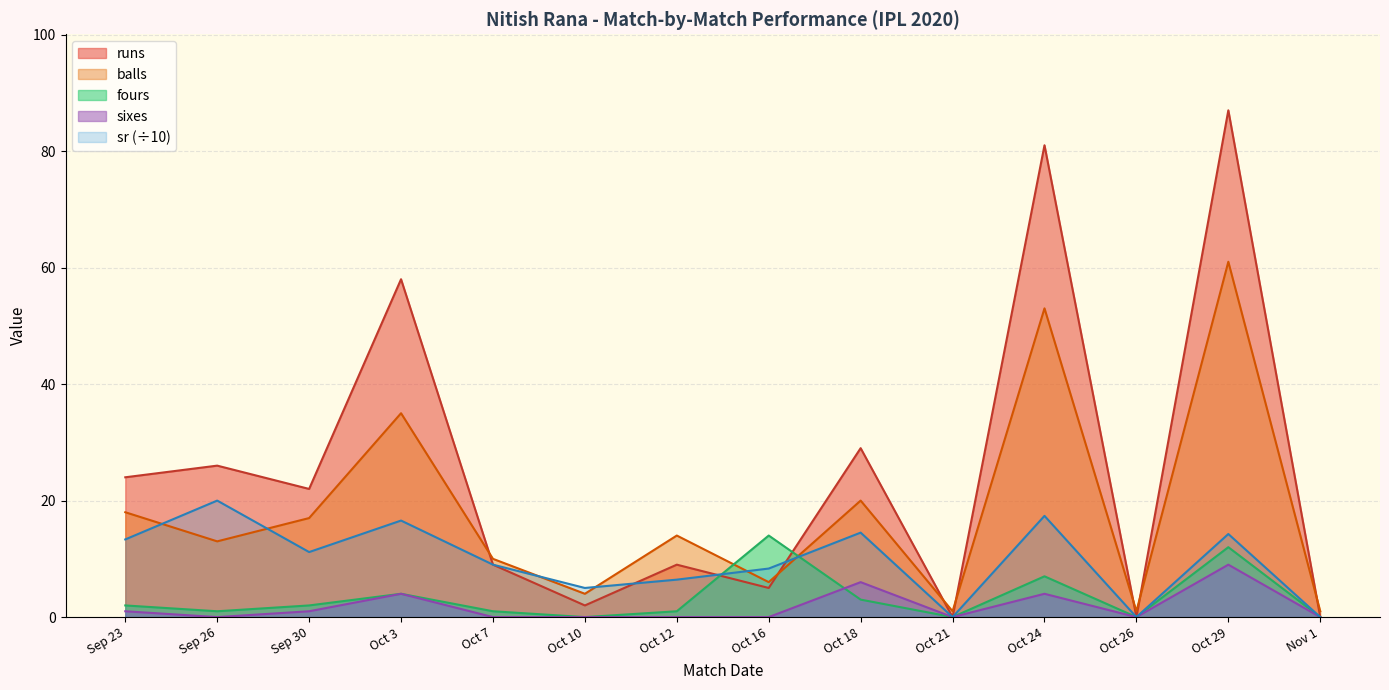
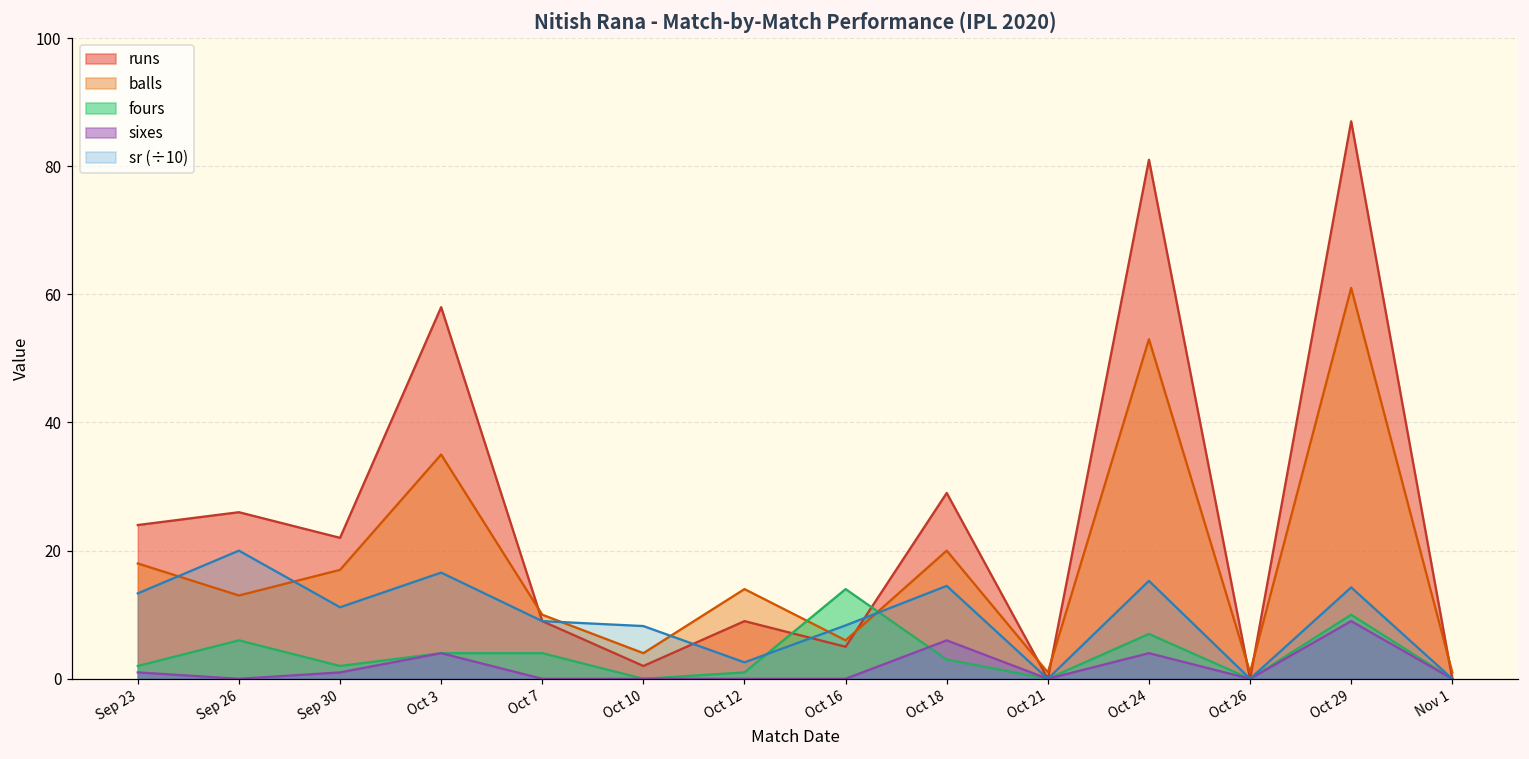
  {
    "fours": {
      "Sep 23": 2,
-     "Sep 26": 1,
+     "Sep 26": 6,
      "Sep 30": 2,
-     "Oct 7": 1,
+     "Oct 7": 4,
      "Oct 12": 1,
      "Oct 16": 14,
      "Oct 18": 3,
      "Oct 24": 7,
-     "Oct 29": 12
+     "Oct 29": 10
    },
    "sixes": {
      "Sep 23": 1,
      "Sep 26": 0,
      "Sep 30": 1,
      "Oct 7": 0,
      "Oct 12": 0,
      "Oct 16": 0,
      "Oct 18": 6,
      "Oct 24": 4,
      "Oct 29": 9
    },
    "sr (÷10)": {
      "Sep 23": 13,
      "Sep 26": 20,
      "Sep 30": 11,
      "Oct 3": 17,
-     "Oct 10": 5,
-     "Oct 12": 6,
+     "Oct 10": 8,
+     "Oct 12": 3,
      "Oct 16": 8,
      "Oct 18": 15,
-     "Oct 24": 17,
+     "Oct 24": 15,
      "Oct 29": 14
    }
  }
